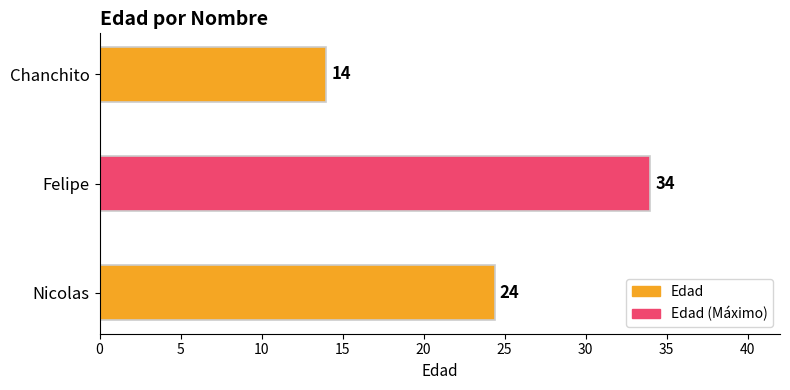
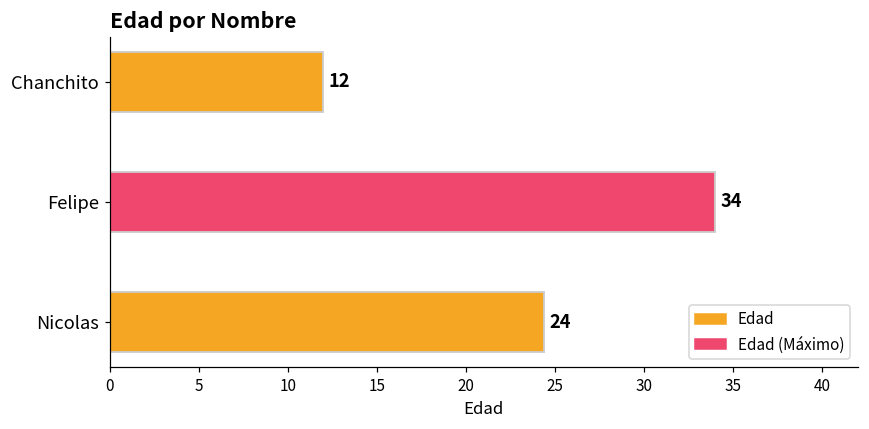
  {
-   "Chanchito": 14,
+   "Chanchito": 12,
    "Felipe": 34,
    "Nicolas": 24
  }
